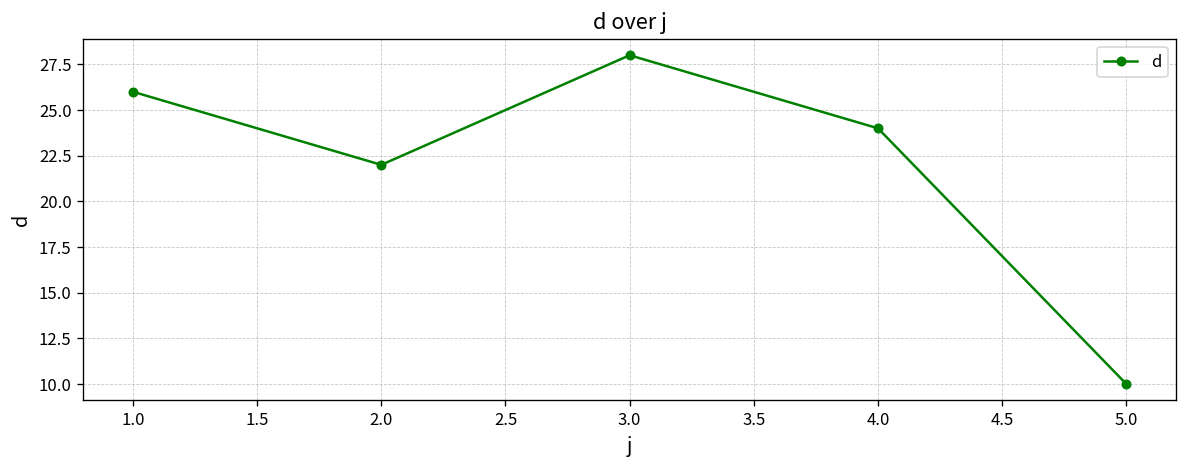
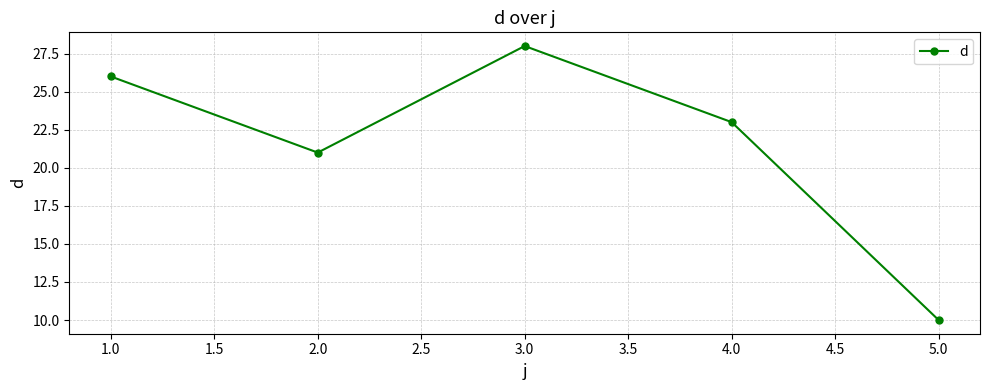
  {
    "1.0": 26,
-   "2.0": 22,
+   "2.0": 21,
    "3.0": 28,
-   "4.0": 24,
+   "4.0": 23,
    "5.0": 10
  }
